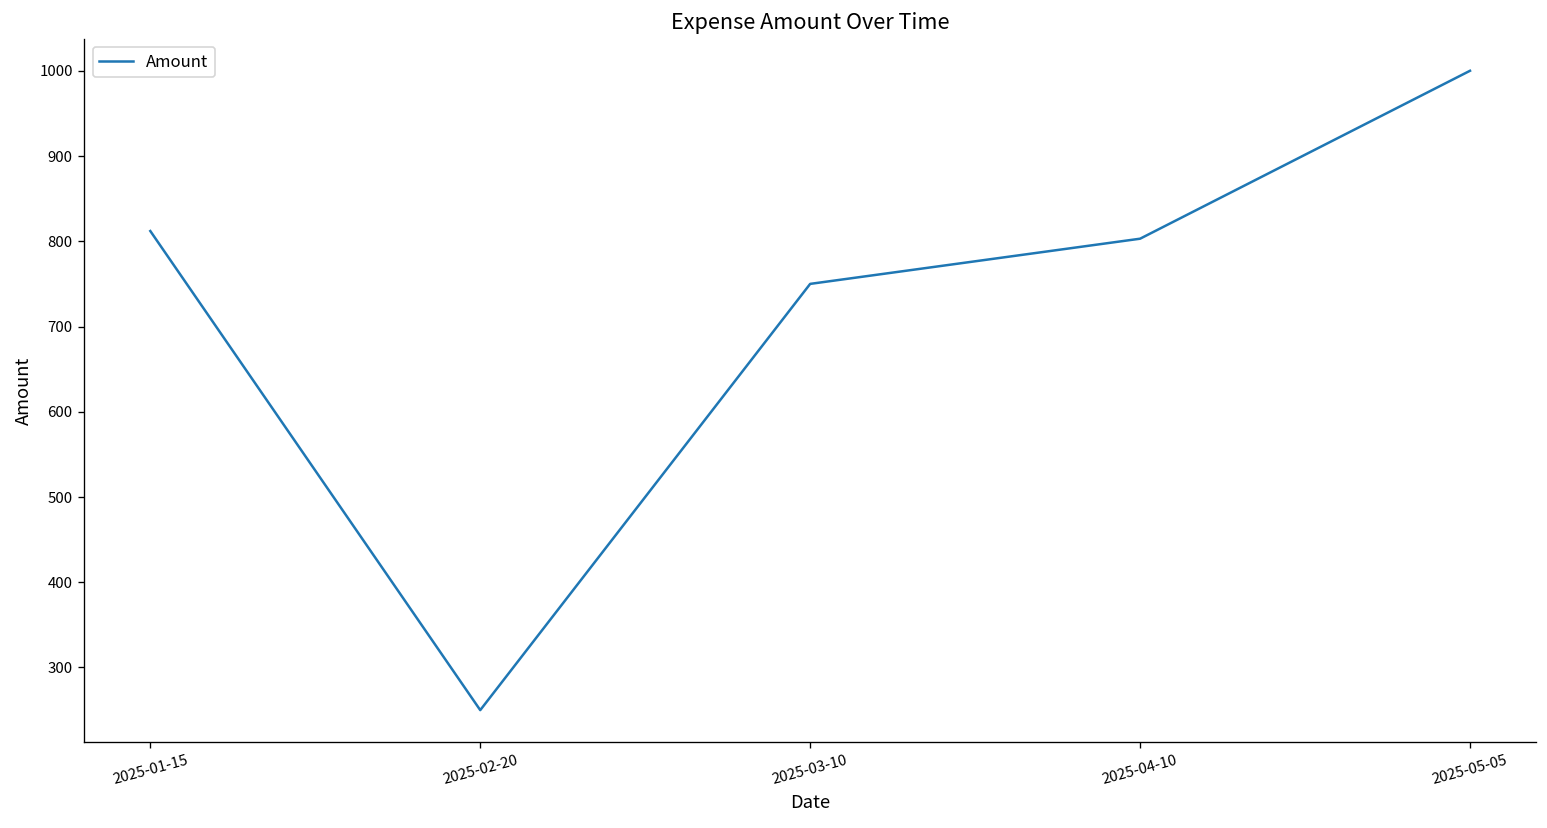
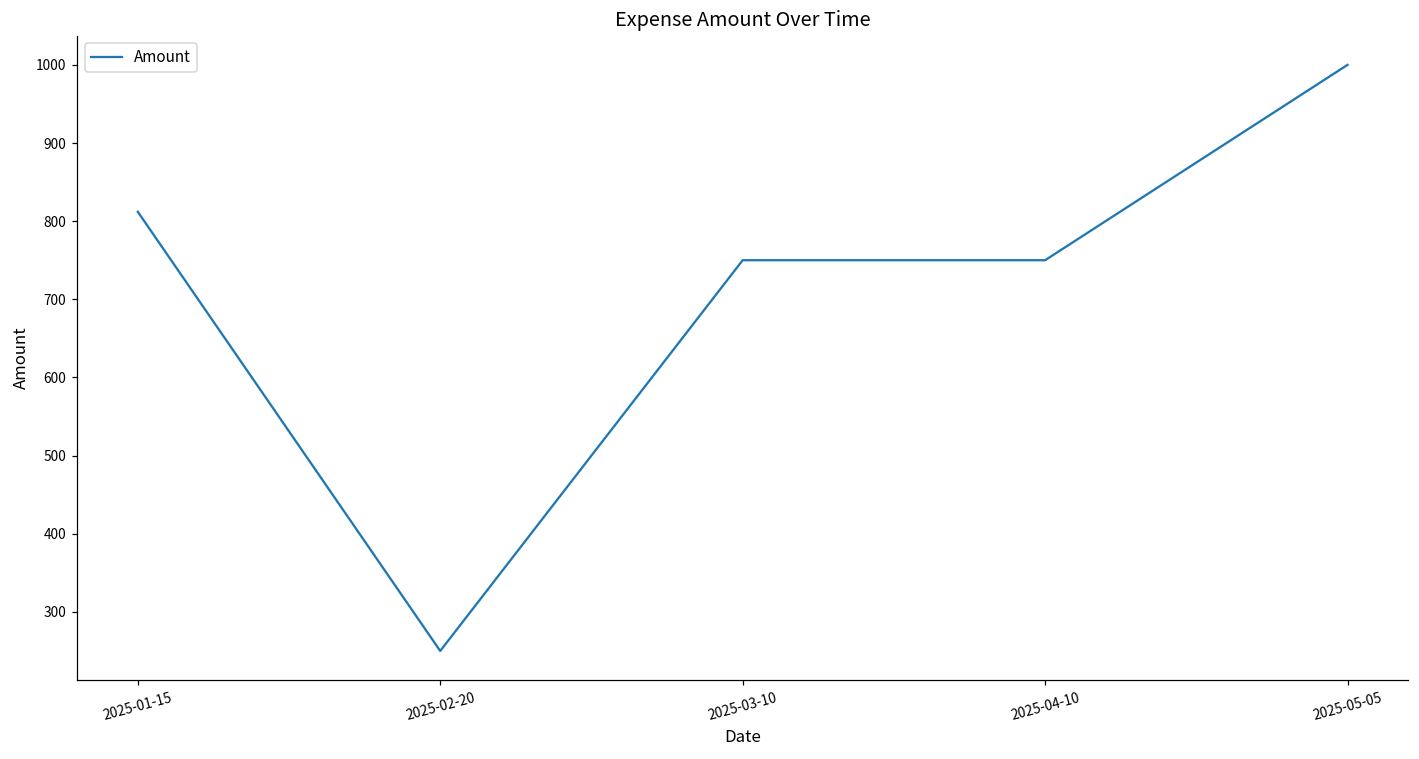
  {
    "2025-01-15": 810,
    "2025-02-20": 250,
    "2025-03-10": 750,
-   "2025-04-10": 800,
+   "2025-04-10": 750,
    "2025-05-05": 1000
  }
